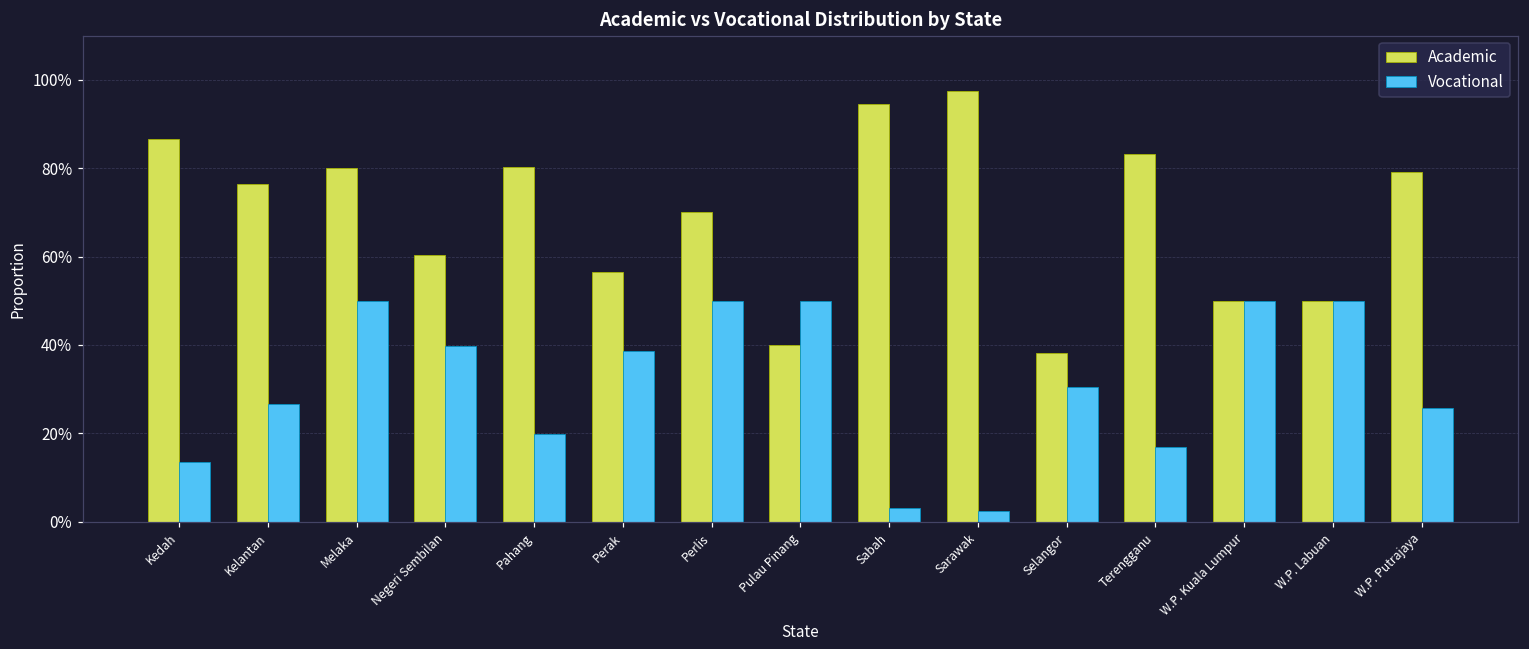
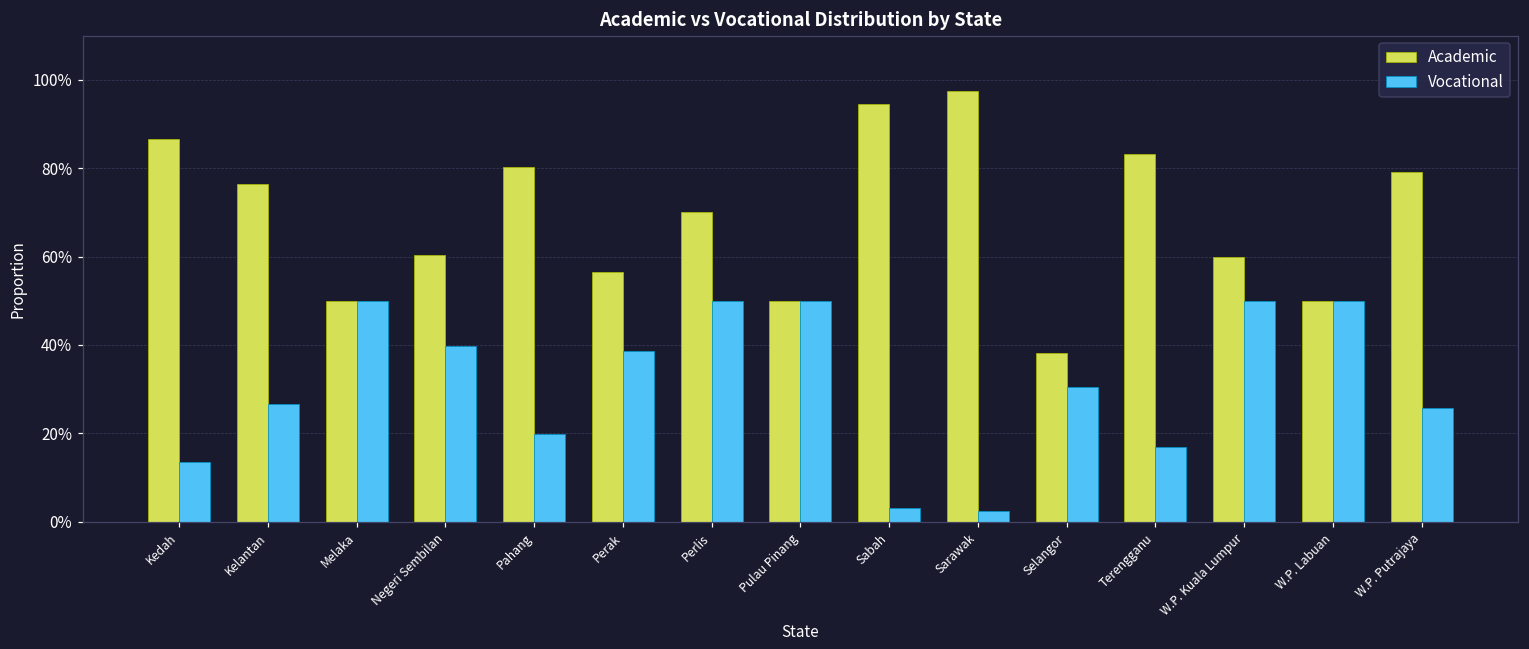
  {
    "Academic": {
      "Kedah": "87%",
      "Kelantan": "76%",
-     "Melaka": "80%",
+     "Melaka": "50%",
      "Negeri Sembilan": "60%",
      "Pahang": "80%",
      "Perak": "56%",
      "Perlis": "70%",
-     "Pulau Pinang": "40%",
+     "Pulau Pinang": "50%",
      "Sabah": "95%",
      "Sarawak": "98%",
      "Selangor": "38%",
      "Terengganu": "83%",
-     "W.P. Kuala Lumpur": "50%",
+     "W.P. Kuala Lumpur": "60%",
      "W.P. Labuan": "50%",
      "W.P. Putrajaya": "79%"
    },
    "Vocational": {
      "Kedah": "13%",
      "Kelantan": "27%",
      "Melaka": "50%",
      "Negeri Sembilan": "40%",
      "Pahang": "20%",
      "Perak": "39%",
      "Perlis": "50%",
      "Pulau Pinang": "50%",
      "Sabah": "3%",
      "Sarawak": "3%",
      "Selangor": "31%",
      "Terengganu": "17%",
      "W.P. Kuala Lumpur": "50%",
      "W.P. Labuan": "50%",
      "W.P. Putrajaya": "26%"
    }
  }
